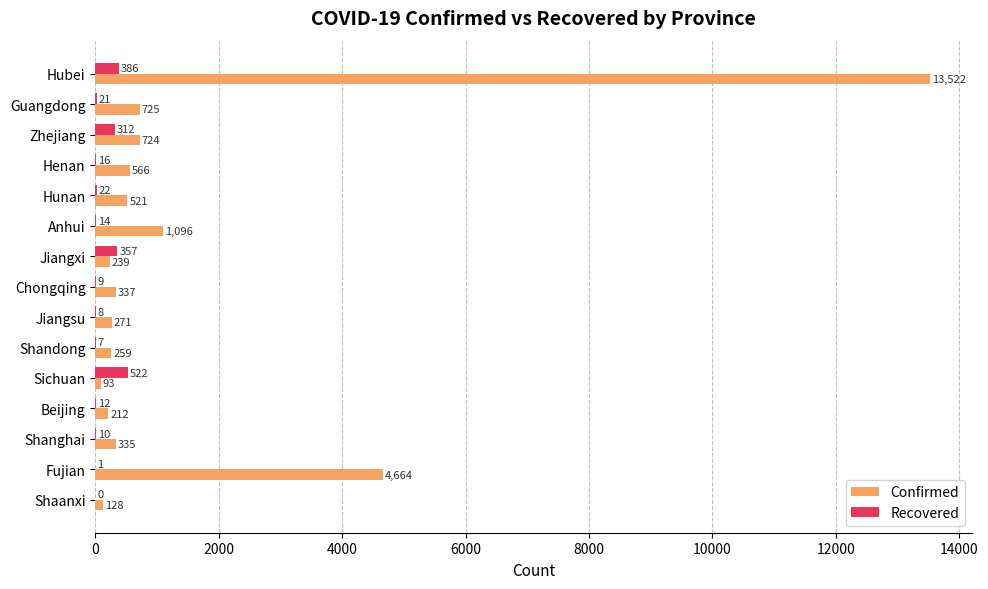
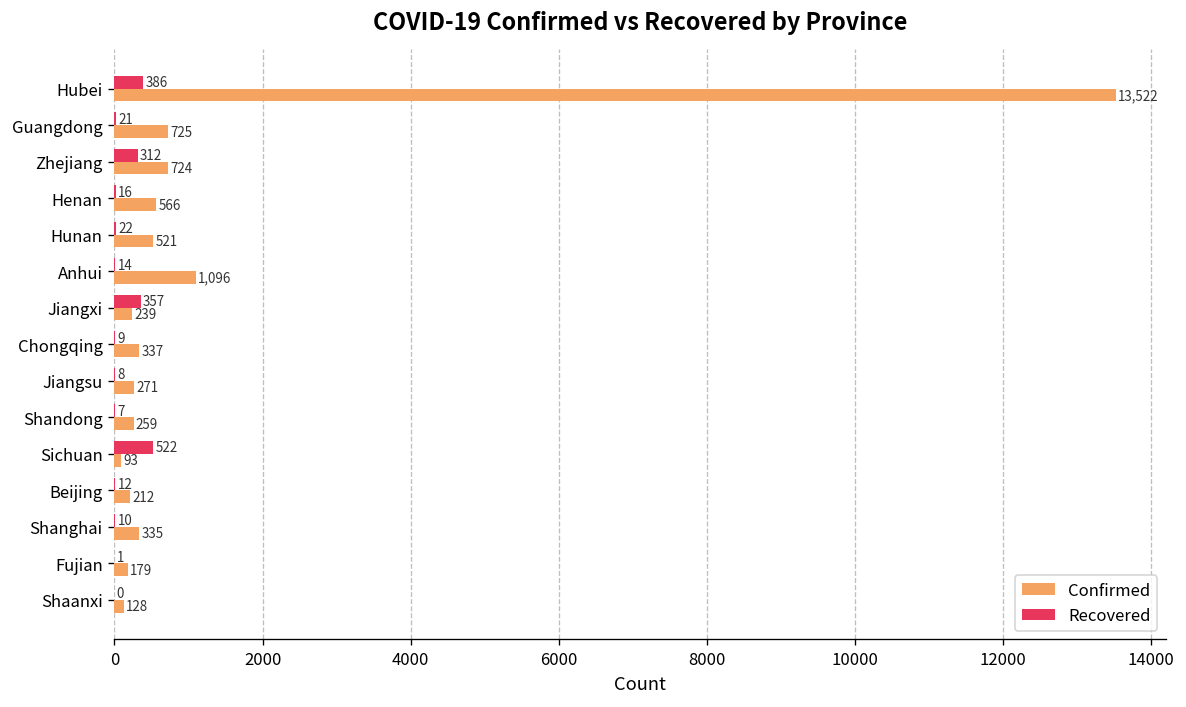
  {
    "Confirmed": {
      "Hubei": "13,522",
      "Guangdong": "725",
      "Zhejiang": "724",
      "Henan": "566",
      "Hunan": "521",
      "Anhui": "1,096",
      "Jiangxi": "239",
      "Chongqing": "337",
      "Jiangsu": "271",
      "Shandong": "259",
      "Sichuan": "93",
      "Beijing": "212",
      "Shanghai": "335",
-     "Fujian": "4,664",
+     "Fujian": "179",
      "Shaanxi": "128"
    },
    "Recovered": {
      "Hubei": "386",
      "Guangdong": "21",
      "Zhejiang": "312",
      "Henan": "16",
      "Hunan": "22",
      "Anhui": "14",
      "Jiangxi": "357",
      "Chongqing": "9",
      "Jiangsu": "8",
      "Shandong": "7",
      "Sichuan": "522",
      "Beijing": "12",
      "Shanghai": "10",
      "Fujian": "1",
      "Shaanxi": "0"
    }
  }
